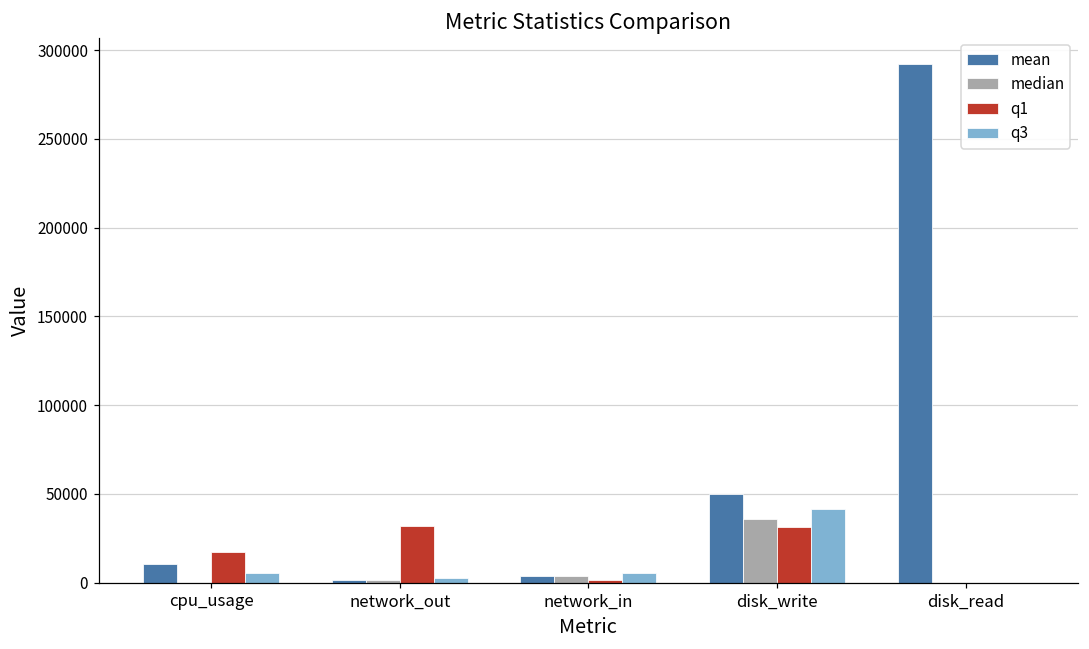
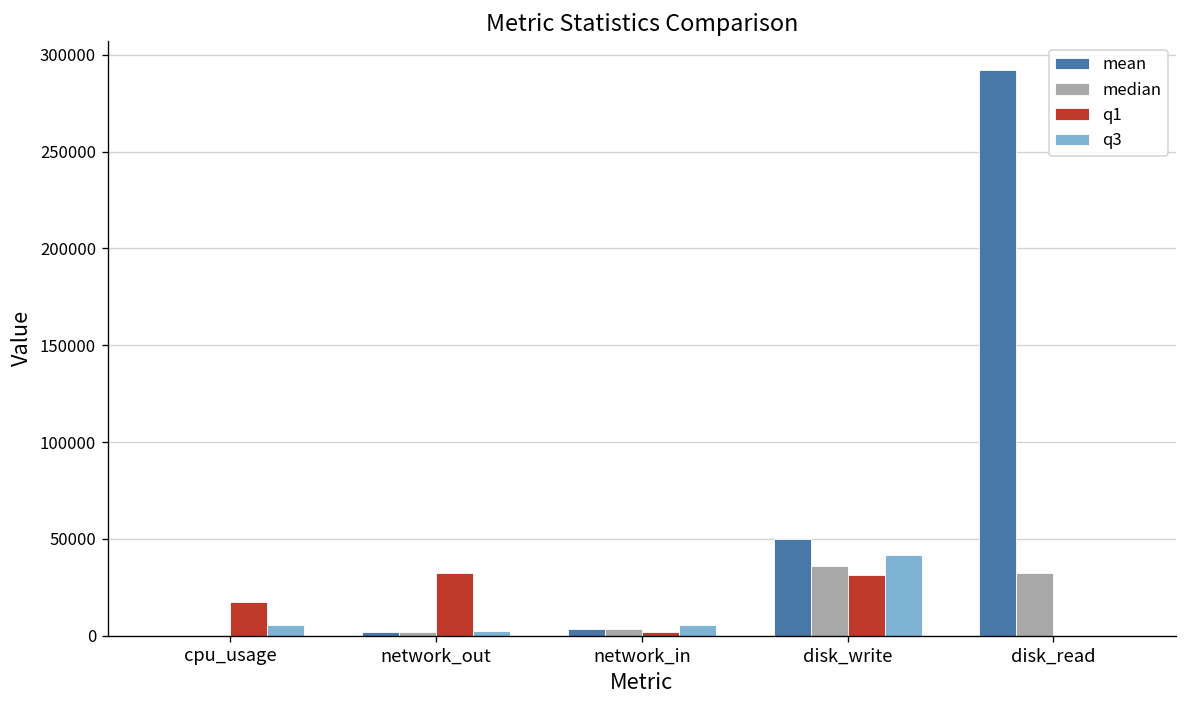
  {
    "mean": {
-     "cpu_usage": 11000,
+     "cpu_usage": 0,
      "network_out": 2000,
      "network_in": 4000,
      "disk_write": 50000,
      "disk_read": 292000
    },
    "median": {
      "cpu_usage": 0,
      "network_out": 2000,
      "network_in": 4000,
      "disk_write": 36000,
-     "disk_read": 0
+     "disk_read": 32000
    },
    "q1": {
      "cpu_usage": 17000,
      "network_out": 32000,
      "network_in": 2000,
      "disk_write": 31000,
      "disk_read": 0
    },
    "q3": {
      "cpu_usage": 5000,
      "network_out": 2000,
      "network_in": 5000,
      "disk_write": 42000,
      "disk_read": 0
    }
  }
